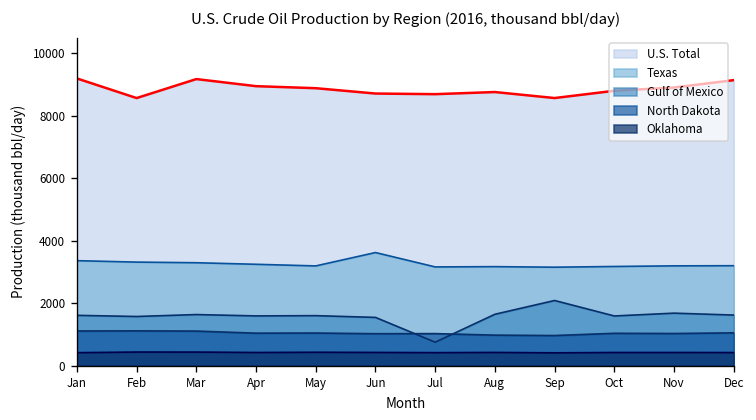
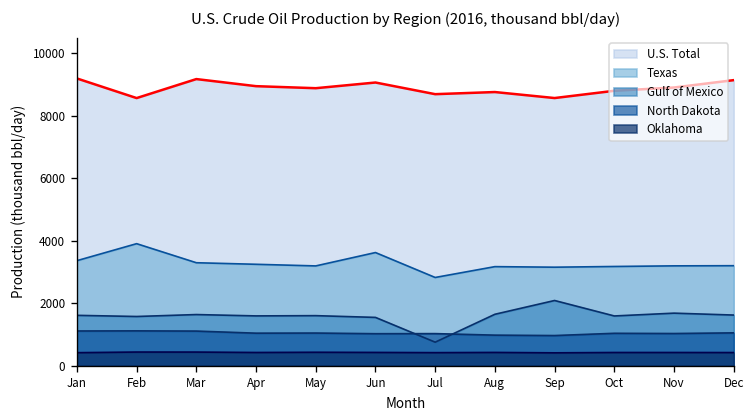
  {
    "U.S. Total": {
      "Jan": 9200,
      "Feb": 8600,
      "Mar": 9200,
      "Apr": 8900,
      "May": 8900,
-     "Jun": 8700,
+     "Jun": 9100,
      "Jul": 8700,
      "Aug": 8800,
      "Sep": 8600,
      "Dec": 9100
    },
    "Texas": {
      "Jan": 3400,
-     "Feb": 3300,
+     "Feb": 3900,
      "Mar": 3300,
      "Apr": 3200,
      "May": 3200,
      "Jun": 3600,
-     "Jul": 3200,
+     "Jul": 2800,
      "Aug": 3200,
      "Sep": 3200,
      "Oct": 3200,
      "Nov": 3200,
      "Dec": 3200
    },
    "Gulf of Mexico": {
      "Jan": 1600,
      "Feb": 1600,
      "Mar": 1600,
      "Apr": 1600,
      "May": 1600,
      "Jun": 1500,
      "Jul": 800,
      "Aug": 1600,
      "Sep": 2100,
      "Oct": 1600,
      "Nov": 1700,
      "Dec": 1600
    }
  }
